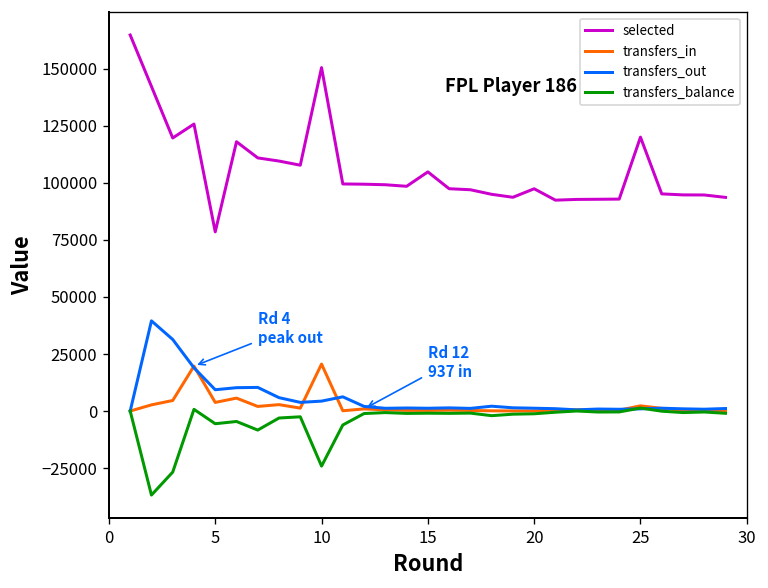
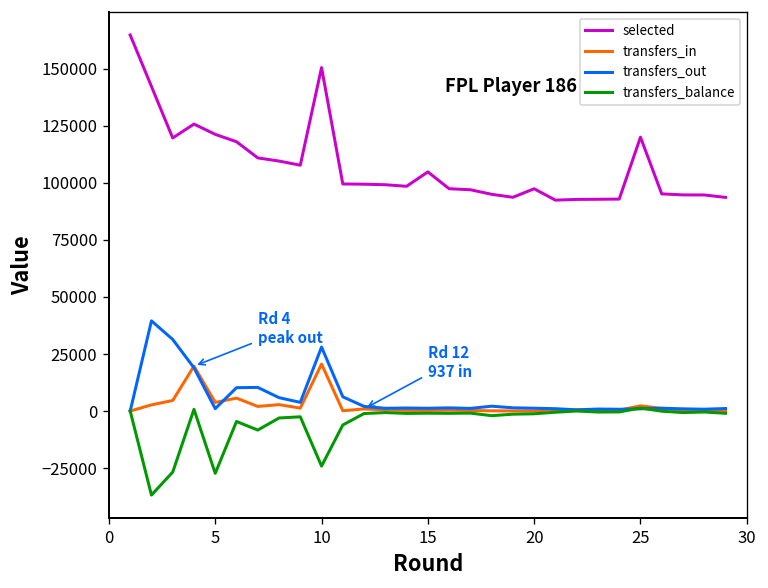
  {
    "selected": {
-     "5": 79000,
+     "5": 121000,
      "10": 151000,
      "15": 105000,
      "20": 97000,
      "25": 120000
    },
    "transfers_in": {
      "5": 4000
    },
    "transfers_out": {
-     "5": 9000,
-     "10": 4000
+     "5": 1000,
+     "10": 28000
    },
    "transfers_balance": {
-     "5": -6000,
+     "5": -27000,
      "10": -24000
    }
  }
